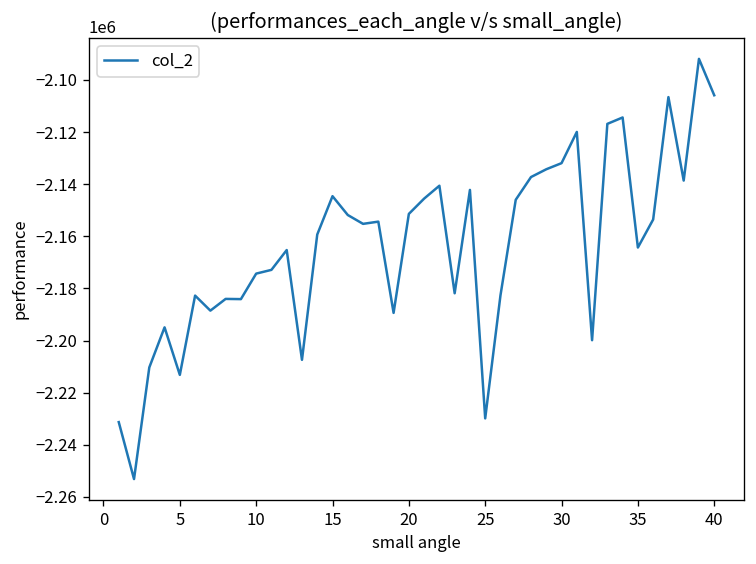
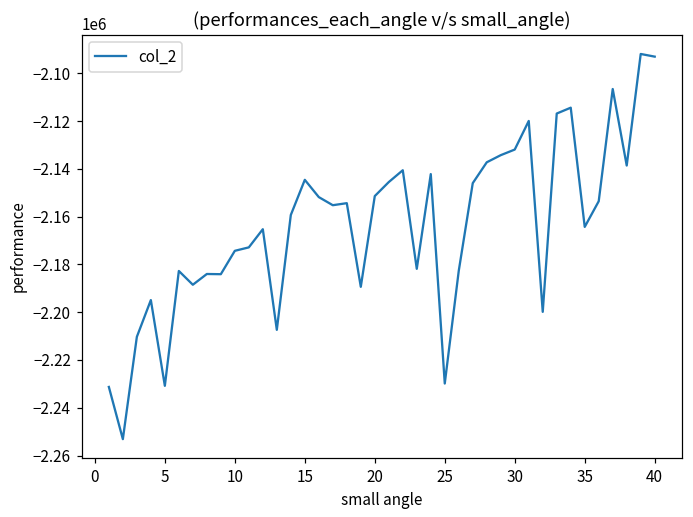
  {
-   "5": -2213000,
+   "5": -2231000,
    "10": -2174000,
    "15": -2145000,
    "20": -2151000,
    "25": -2230000,
    "30": -2132000,
    "35": -2164000,
-   "40": -2106000
+   "40": -2093000
  }
